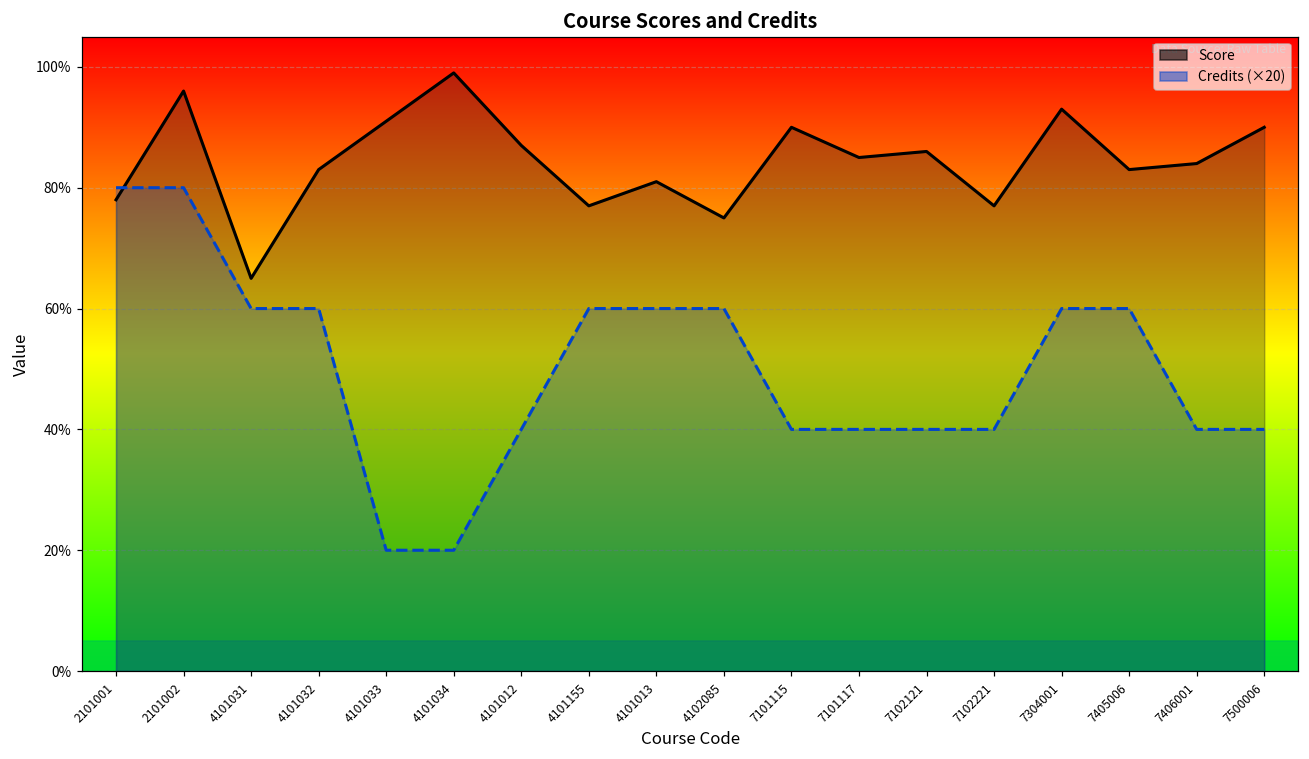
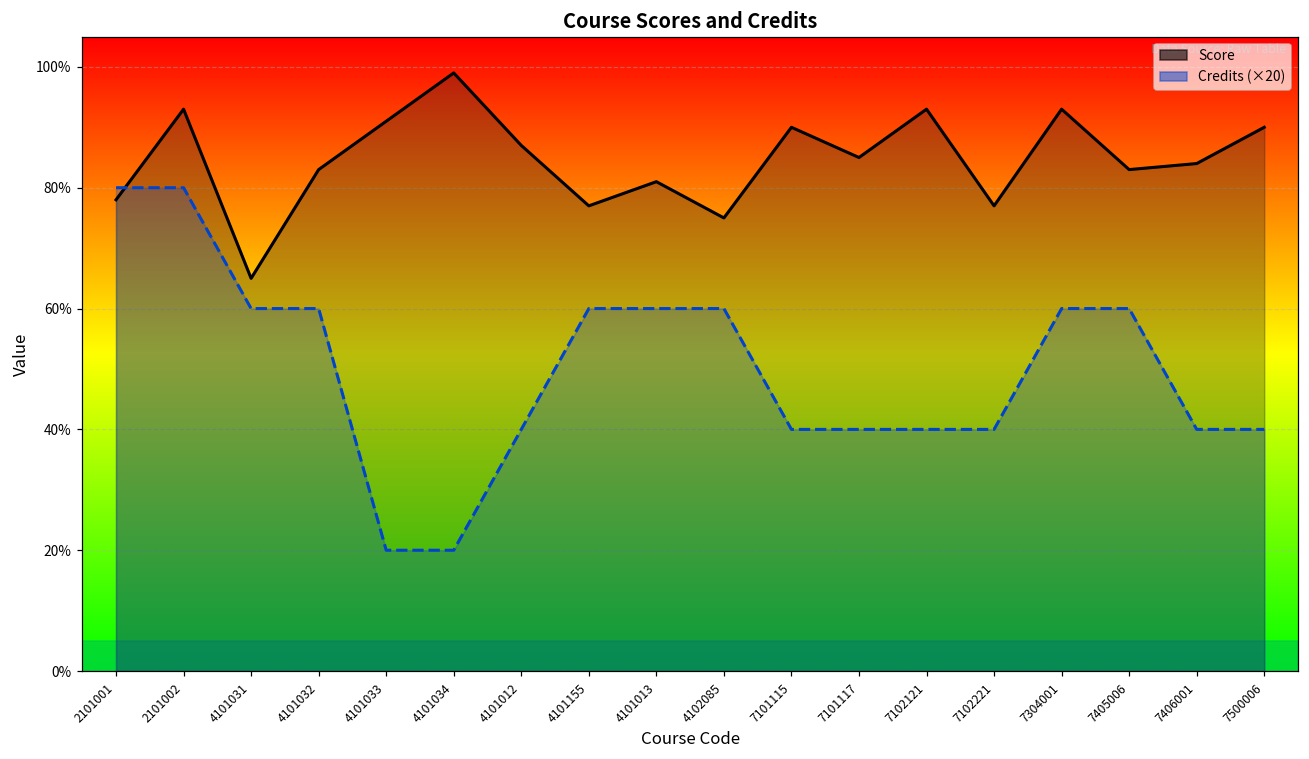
  {
    "Score": {
      "2101001": "78%",
-     "2101002": "96%",
+     "2101002": "93%",
      "4101031": "65%",
      "4101032": "83%",
      "4101033": "91%",
      "4101034": "99%",
      "4101012": "87%",
      "4101155": "77%",
      "4101013": "81%",
      "4102085": "75%",
      "7101115": "90%",
      "7101117": "85%",
-     "7102121": "86%",
+     "7102121": "93%",
      "7102221": "77%",
      "7304001": "93%",
      "7405006": "83%",
      "7406001": "84%",
      "7500006": "90%"
    },
    "Credits (×20)": {
      "2101001": "80%",
      "2101002": "80%",
      "4101031": "60%",
      "4101032": "60%",
      "4101033": "20%",
      "4101034": "20%",
      "4101012": "40%",
      "4101155": "60%",
      "4101013": "60%",
      "4102085": "60%",
      "7101115": "40%",
      "7101117": "40%",
      "7102121": "40%",
      "7102221": "40%",
      "7304001": "60%",
      "7405006": "60%",
      "7406001": "40%",
      "7500006": "40%"
    }
  }
